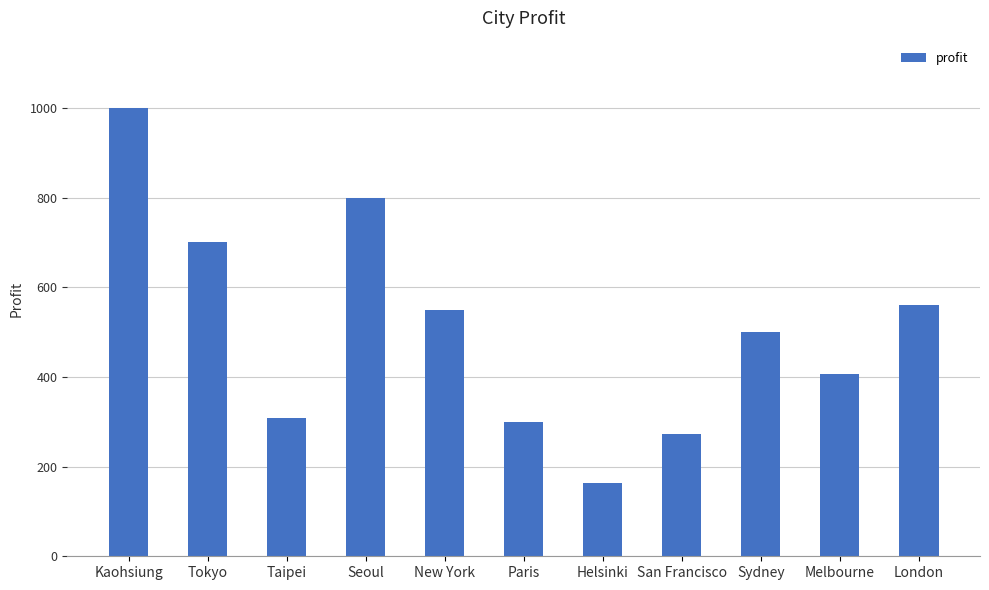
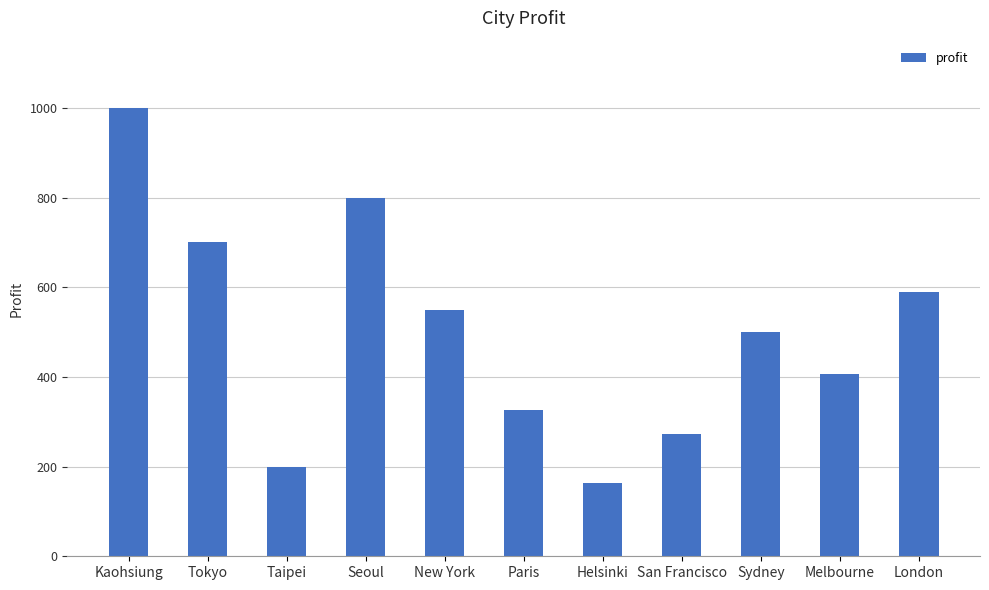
  {
    "Kaohsiung": 1000,
    "Tokyo": 700,
-   "Taipei": 310,
+   "Taipei": 200,
    "Seoul": 800,
    "New York": 550,
-   "Paris": 300,
+   "Paris": 330,
    "Helsinki": 160,
    "San Francisco": 270,
    "Sydney": 500,
    "Melbourne": 410,
-   "London": 560
+   "London": 590
  }
